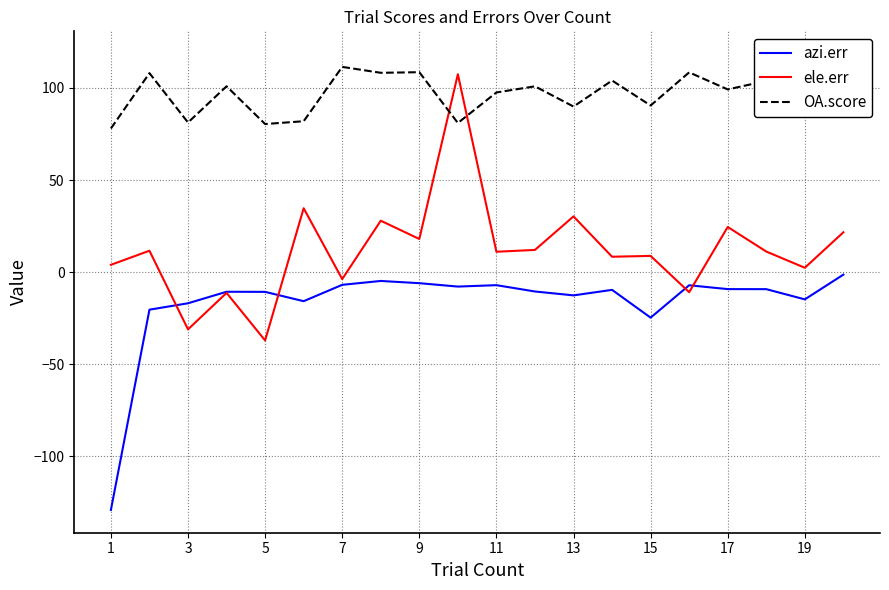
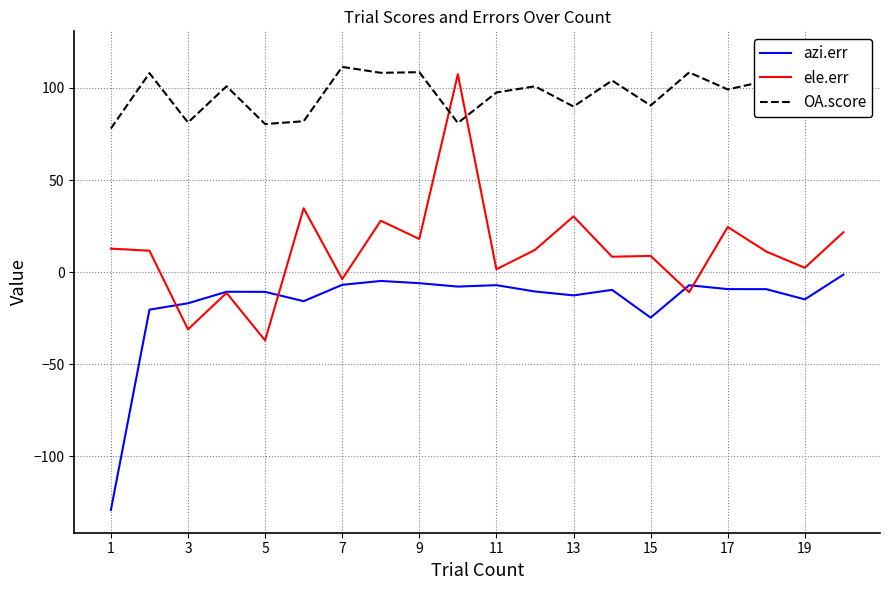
  {
    "azi.err": {
      "1": -129,
      "3": -17,
      "5": -11,
      "7": -7,
      "9": -6,
      "11": -7,
      "13": -13,
      "15": -25,
      "17": -9,
      "19": -15
    },
    "ele.err": {
-     "1": 4,
+     "1": 13,
      "3": -31,
      "5": -37,
      "7": -4,
      "9": 18,
-     "11": 11,
+     "11": 2,
      "13": 30,
      "15": 9,
      "17": 25,
      "19": 2
    },
    "OA.score": {
      "1": 78,
      "3": 81,
      "5": 80,
      "7": 111,
      "9": 109,
      "11": 98,
      "13": 90,
      "15": 90,
      "17": 99
    }
  }
